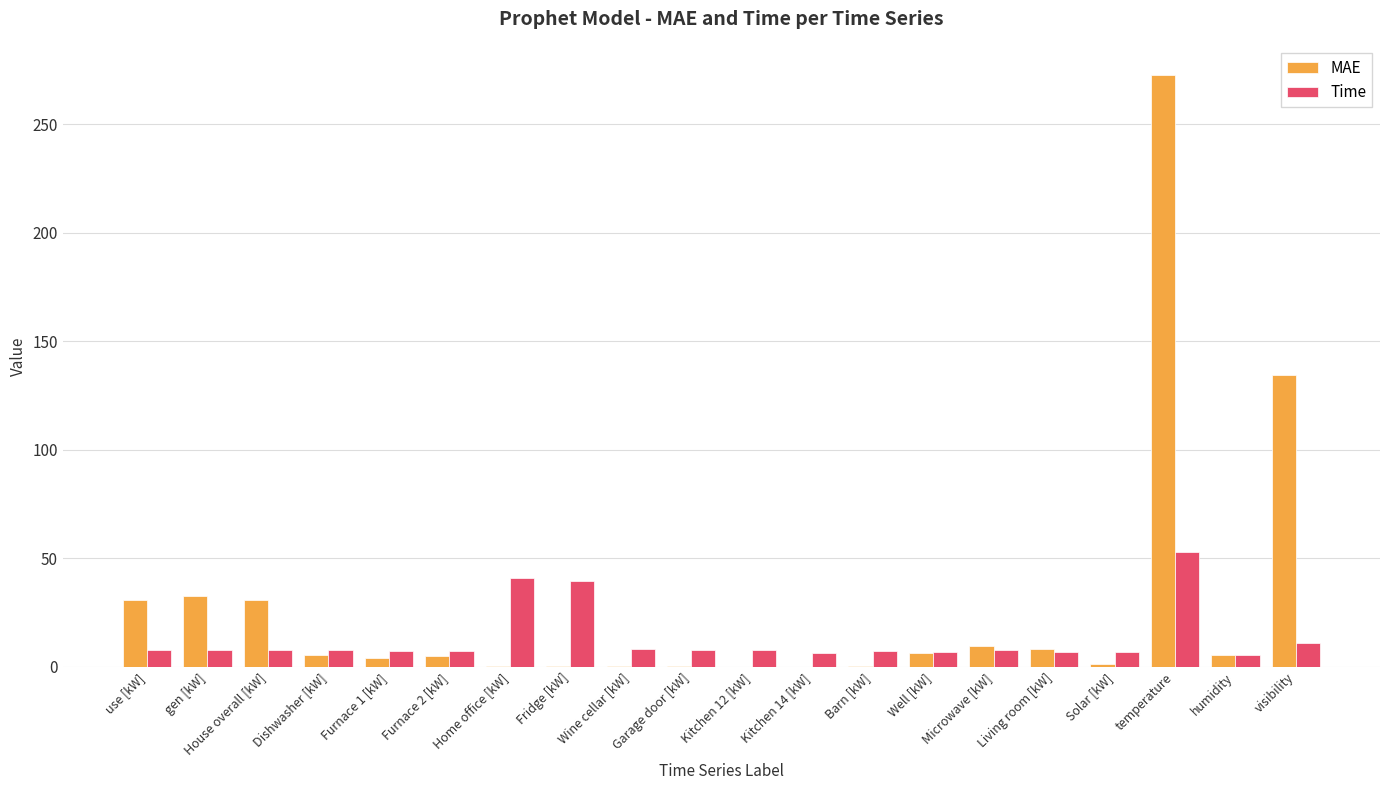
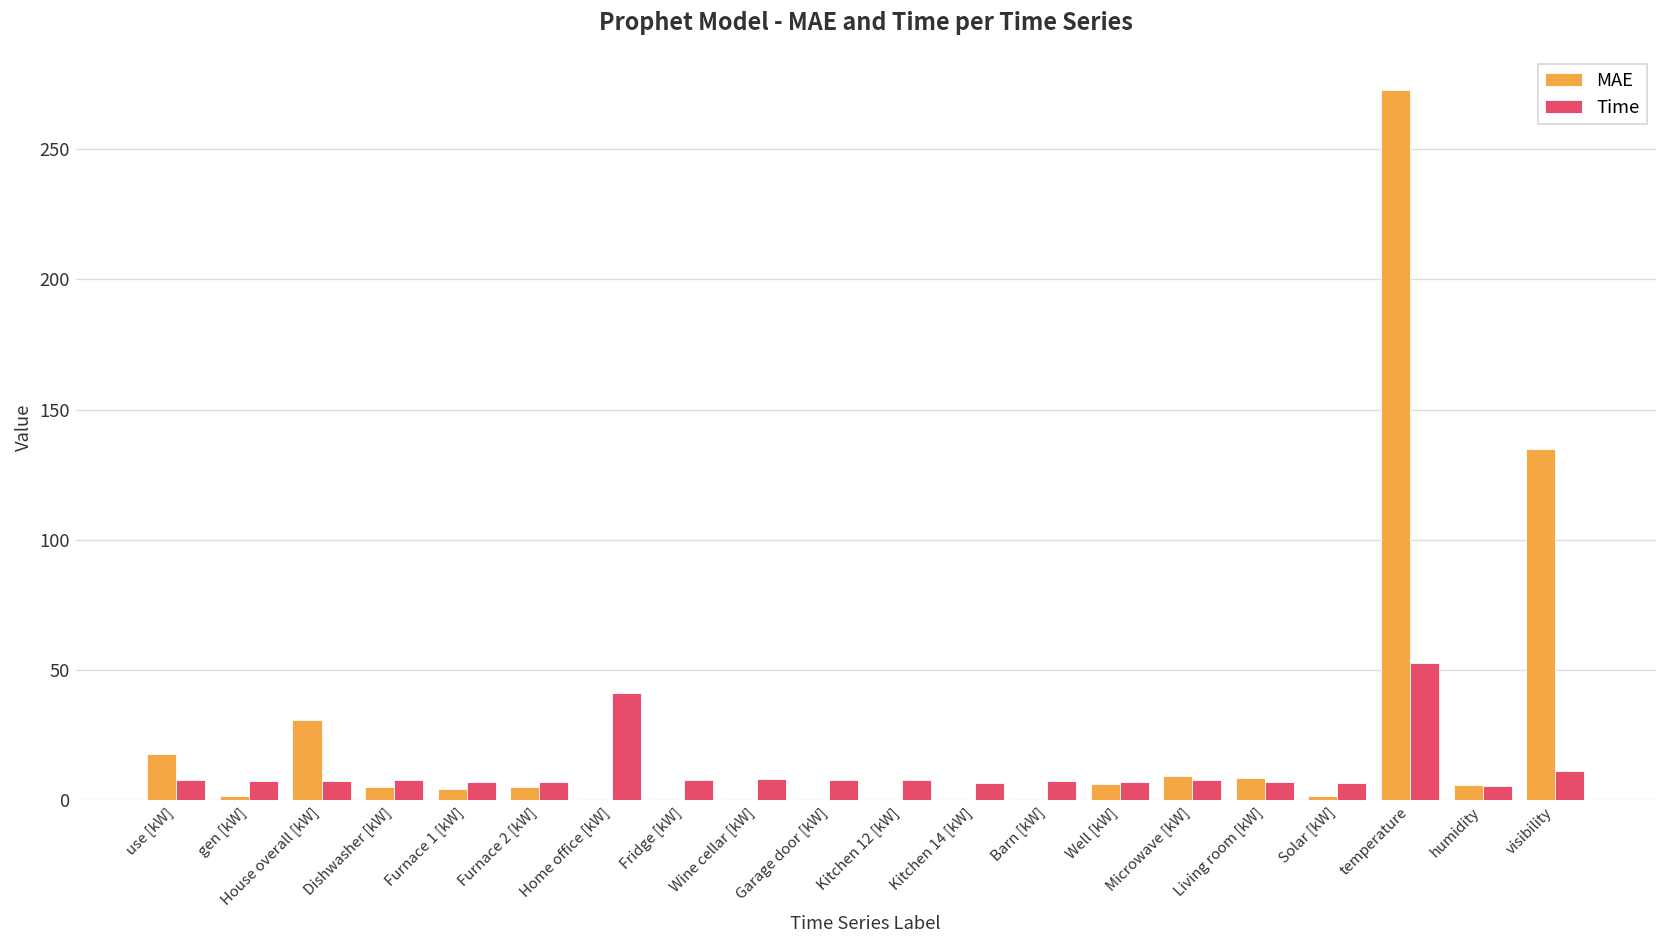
  {
    "MAE": {
-     "use [kW]": 31,
-     "gen [kW]": 33,
+     "use [kW]": 18,
+     "gen [kW]": 1,
      "House overall [kW]": 31,
      "Dishwasher [kW]": 5,
      "Furnace 1 [kW]": 4,
      "Furnace 2 [kW]": 5,
      "Well [kW]": 6,
      "Microwave [kW]": 9,
      "Living room [kW]": 8,
      "Solar [kW]": 1,
      "temperature": 273,
      "humidity": 6,
      "visibility": 135
    },
    "Time": {
      "use [kW]": 8,
      "gen [kW]": 7,
      "House overall [kW]": 7,
      "Dishwasher [kW]": 8,
      "Furnace 1 [kW]": 7,
      "Furnace 2 [kW]": 7,
      "Home office [kW]": 41,
-     "Fridge [kW]": 39,
+     "Fridge [kW]": 8,
      "Wine cellar [kW]": 8,
      "Garage door [kW]": 8,
      "Kitchen 12 [kW]": 8,
      "Kitchen 14 [kW]": 7,
      "Barn [kW]": 7,
      "Well [kW]": 7,
      "Microwave [kW]": 8,
      "Living room [kW]": 7,
      "Solar [kW]": 7,
      "temperature": 53,
      "humidity": 6,
      "visibility": 11
    }
  }
